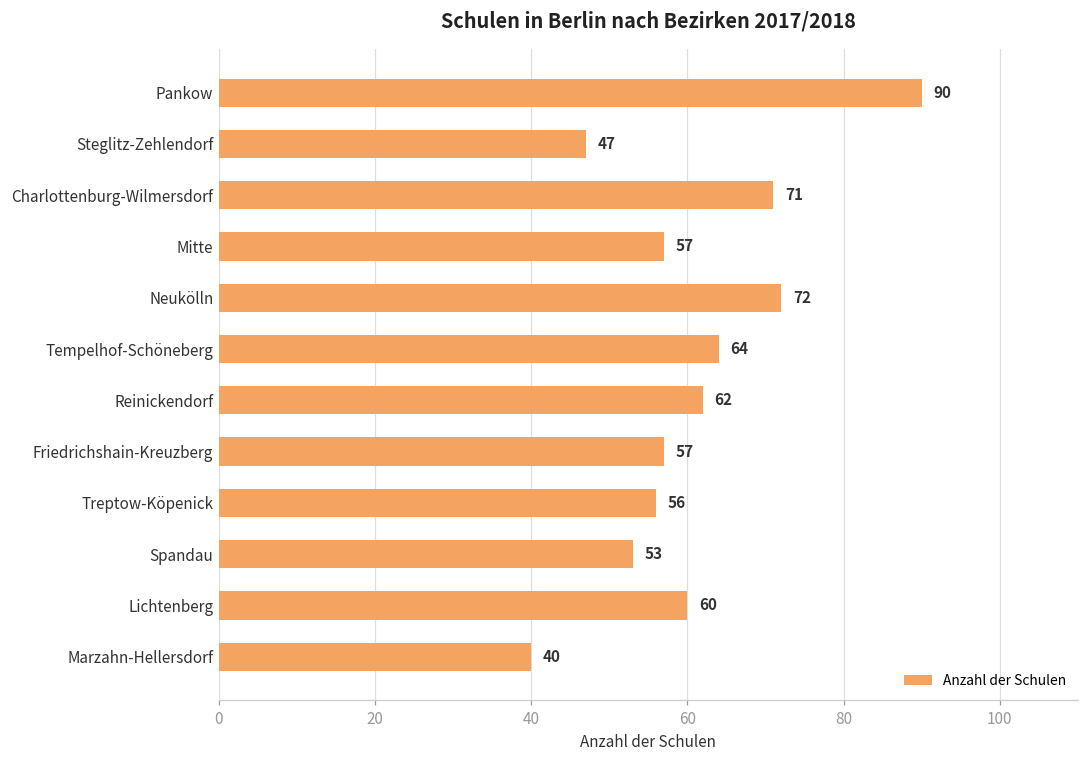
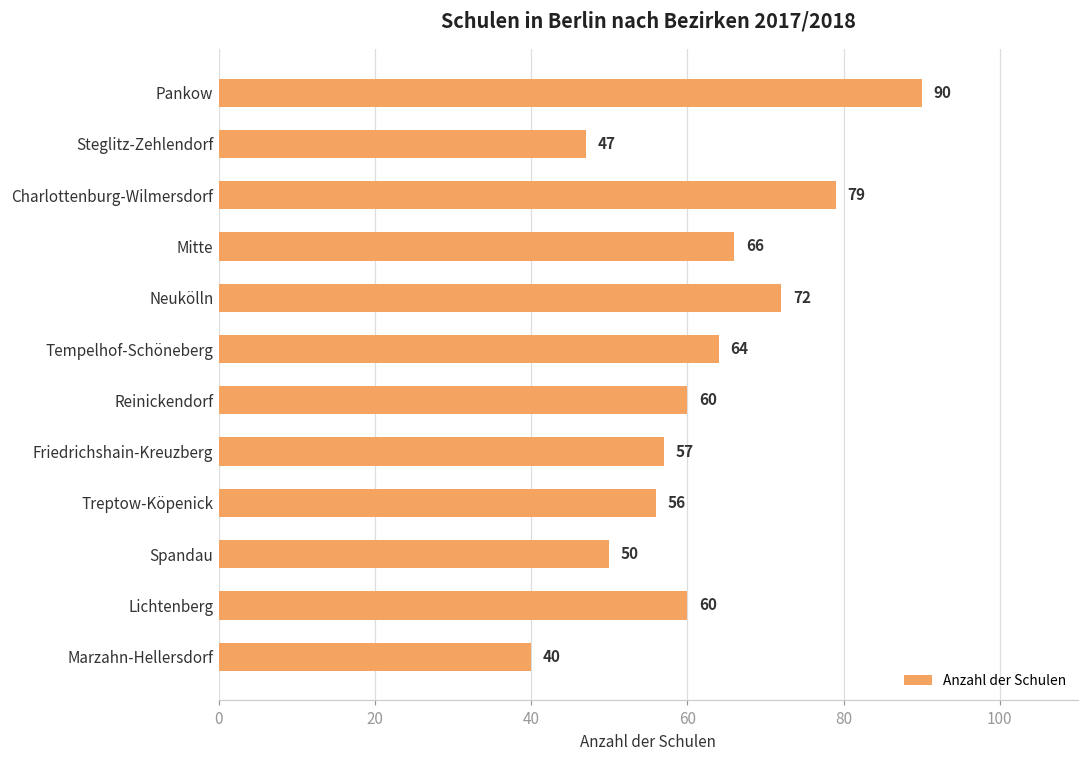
  {
    "Pankow": 90,
    "Steglitz-Zehlendorf": 47,
-   "Charlottenburg-Wilmersdorf": 71,
-   "Mitte": 57,
+   "Charlottenburg-Wilmersdorf": 79,
+   "Mitte": 66,
    "Neukölln": 72,
    "Tempelhof-Schöneberg": 64,
-   "Reinickendorf": 62,
+   "Reinickendorf": 60,
    "Friedrichshain-Kreuzberg": 57,
    "Treptow-Köpenick": 56,
-   "Spandau": 53,
+   "Spandau": 50,
    "Lichtenberg": 60,
    "Marzahn-Hellersdorf": 40
  }
